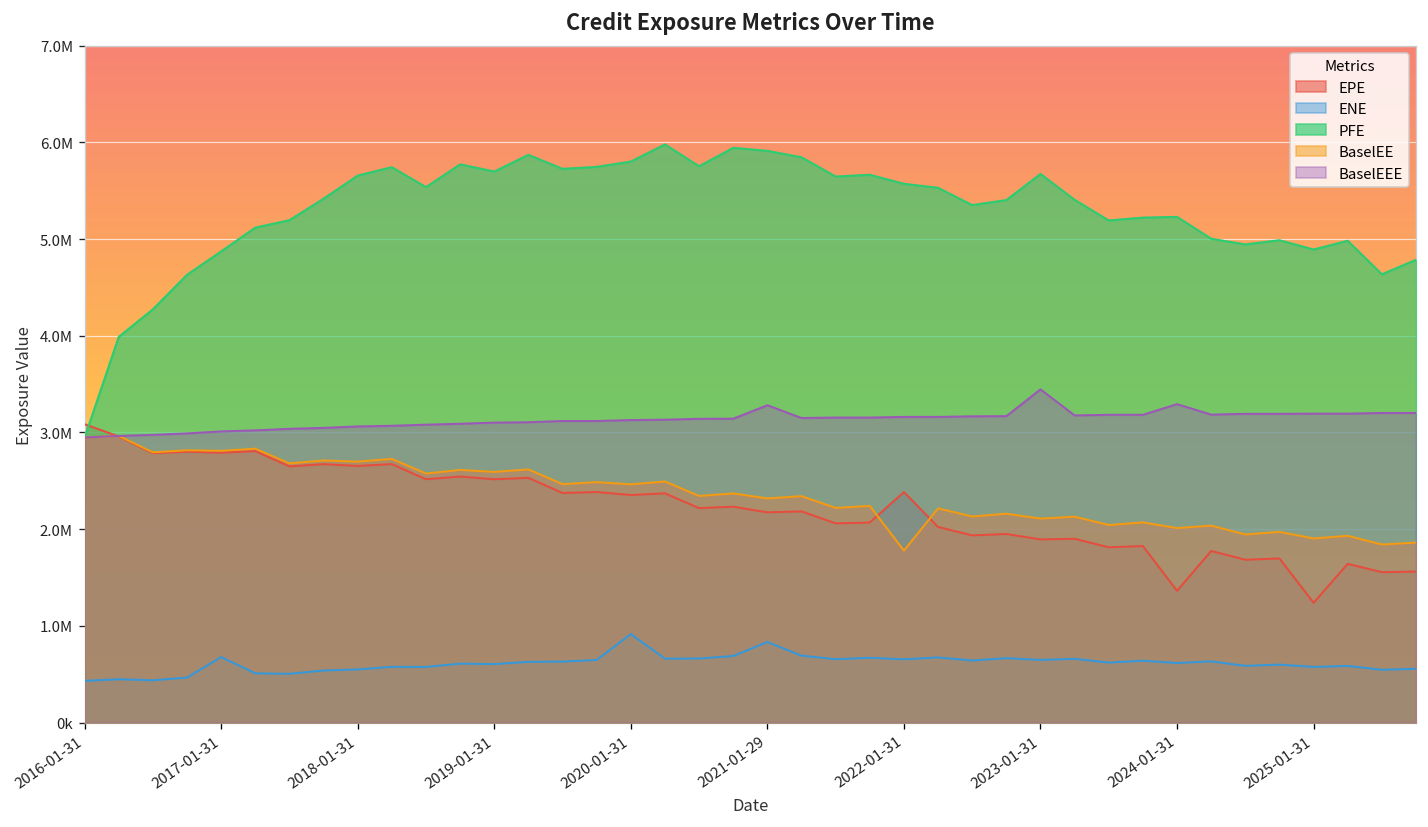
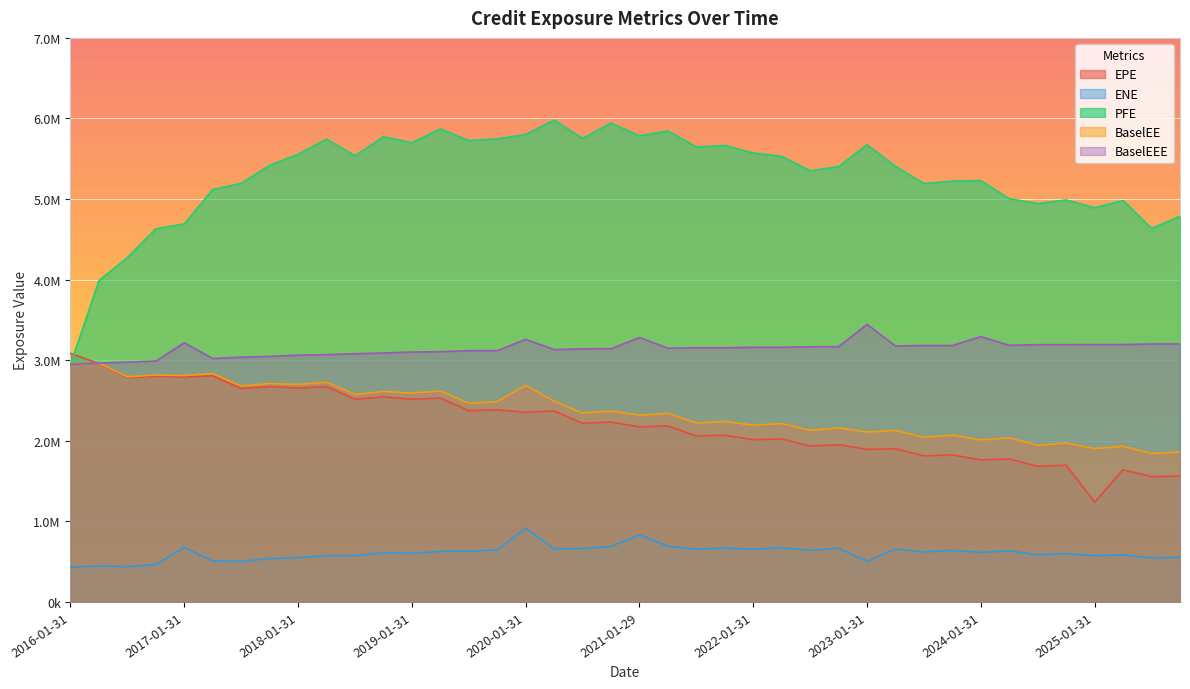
  {
    "EPE": {
      "2016-01-31": 3100000,
      "2018-01-31": 2700000,
      "2019-01-31": 2500000,
      "2020-01-31": 2400000,
      "2021-01-29": 2200000,
-     "2022-01-31": 2400000,
+     "2022-01-31": 2000000,
      "2023-01-31": 1900000,
-     "2024-01-31": 1400000,
+     "2024-01-31": 1800000,
      "2025-01-31": 1200000
    },
    "ENE": {
      "2016-01-31": 400000,
      "2017-01-31": 700000,
      "2018-01-31": 500000,
      "2019-01-31": 600000,
      "2020-01-31": 900000,
      "2021-01-29": 800000,
      "2022-01-31": 700000,
-     "2023-01-31": 600000,
+     "2023-01-31": 500000,
      "2024-01-31": 600000,
      "2025-01-31": 600000
    },
    "PFE": {
-     "2017-01-31": 4900000,
-     "2018-01-31": 5700000,
+     "2017-01-31": 4700000,
+     "2018-01-31": 5600000,
      "2019-01-31": 5700000,
      "2020-01-31": 5800000,
-     "2021-01-29": 5900000,
+     "2021-01-29": 5800000,
      "2022-01-31": 5600000,
      "2023-01-31": 5700000,
      "2024-01-31": 5200000,
      "2025-01-31": 4900000
    },
    "BaselEE": {
      "2018-01-31": 2700000,
      "2019-01-31": 2600000,
-     "2020-01-31": 2500000,
+     "2020-01-31": 2700000,
      "2021-01-29": 2300000,
-     "2022-01-31": 1800000,
+     "2022-01-31": 2200000,
      "2023-01-31": 2100000,
      "2024-01-31": 2000000,
      "2025-01-31": 1900000
    },
    "BaselEEE": {
-     "2017-01-31": 3000000,
+     "2017-01-31": 3200000,
      "2018-01-31": 3100000,
      "2019-01-31": 3100000,
-     "2020-01-31": 3100000,
+     "2020-01-31": 3300000,
      "2021-01-29": 3300000,
      "2022-01-31": 3200000,
      "2023-01-31": 3400000,
      "2024-01-31": 3300000,
      "2025-01-31": 3200000
    }
  }
